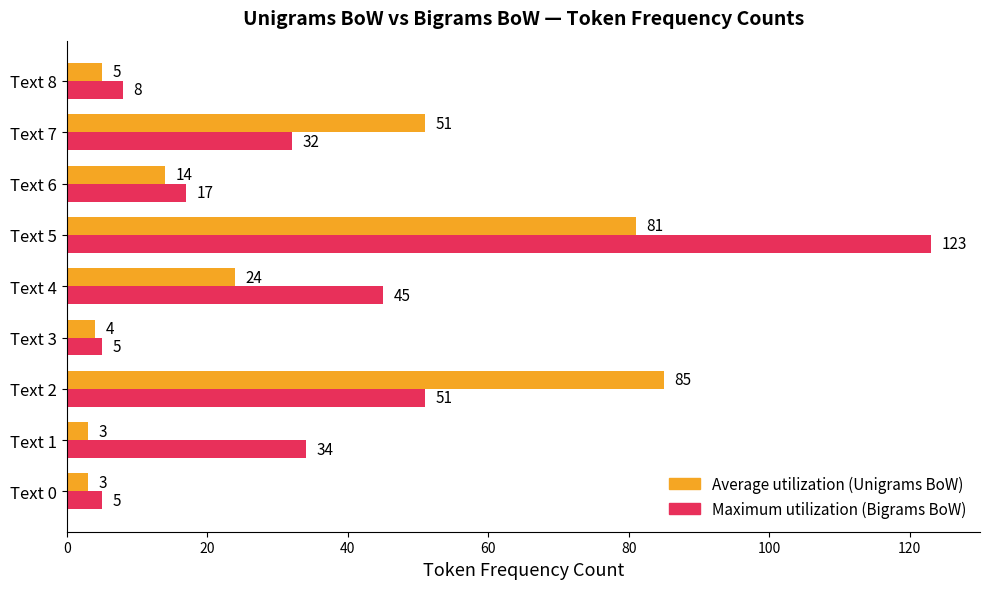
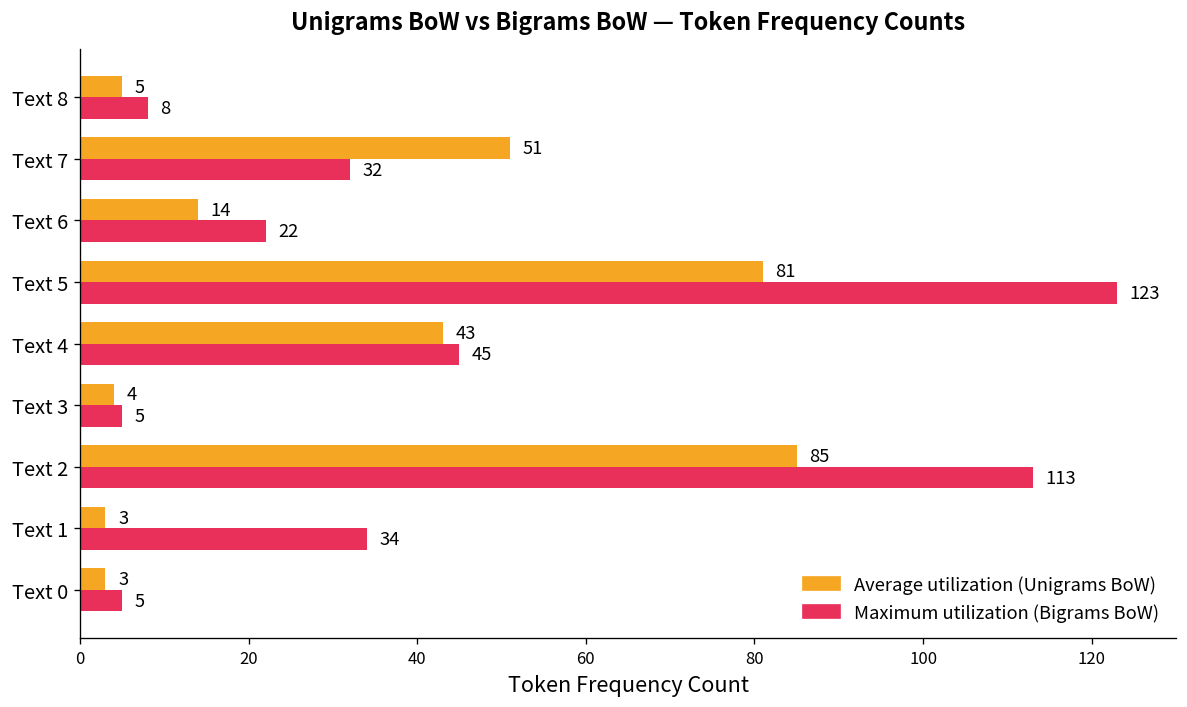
  {
    "Average utilization (Unigrams BoW)": {
      "Text 8": 5,
      "Text 7": 51,
      "Text 6": 14,
      "Text 5": 81,
-     "Text 4": 24,
+     "Text 4": 43,
      "Text 3": 4,
      "Text 2": 85,
      "Text 1": 3,
      "Text 0": 3
    },
    "Maximum utilization (Bigrams BoW)": {
      "Text 8": 8,
      "Text 7": 32,
-     "Text 6": 17,
+     "Text 6": 22,
      "Text 5": 123,
      "Text 4": 45,
      "Text 3": 5,
-     "Text 2": 51,
+     "Text 2": 113,
      "Text 1": 34,
      "Text 0": 5
    }
  }
